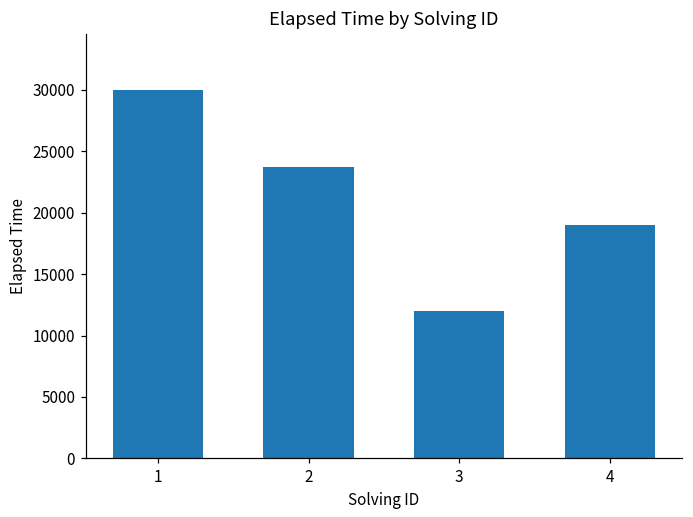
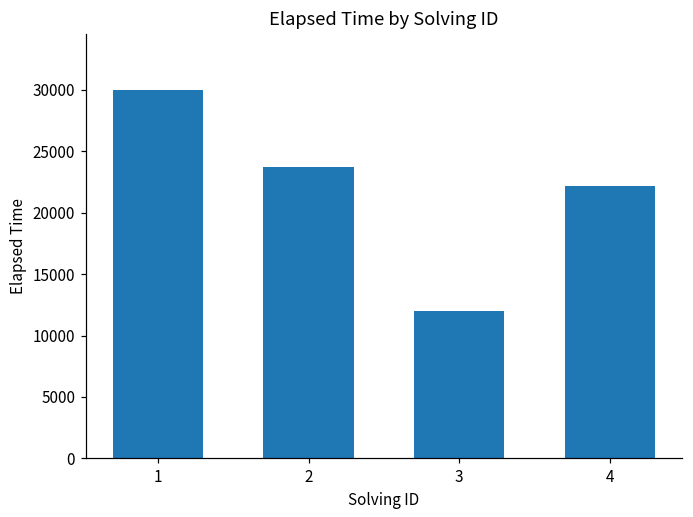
  {
    "1": 30000,
    "2": 23700,
    "3": 12000,
-   "4": 19000
+   "4": 22200
  }
